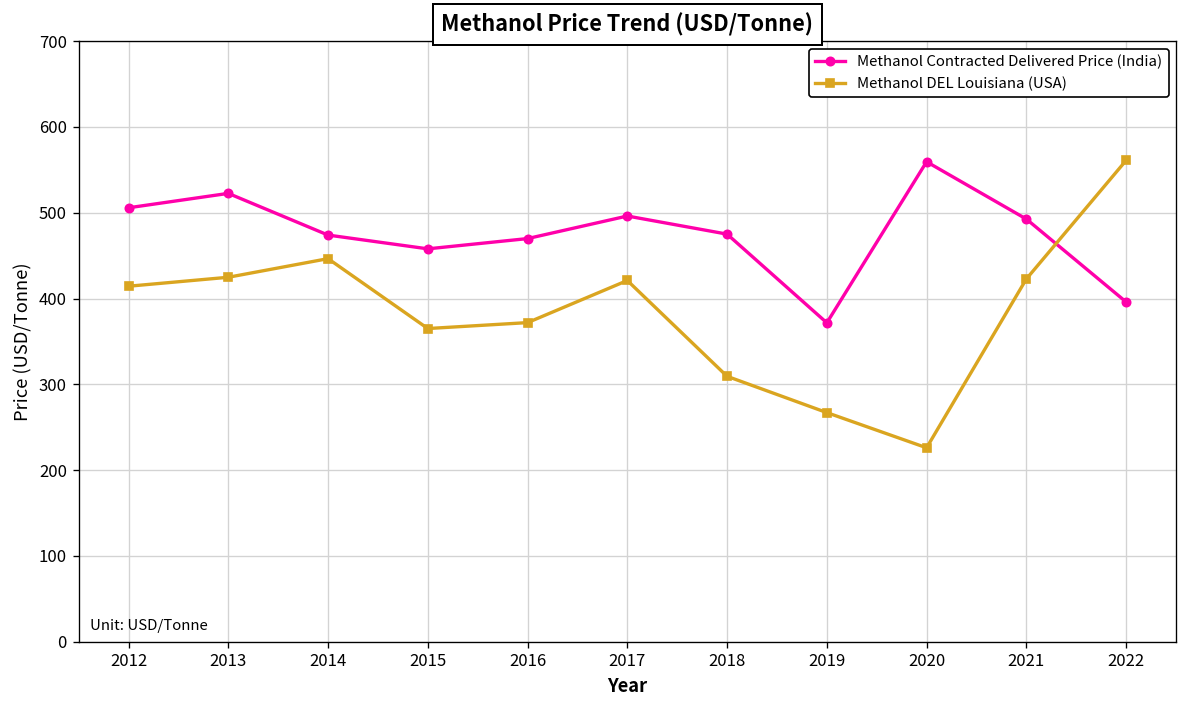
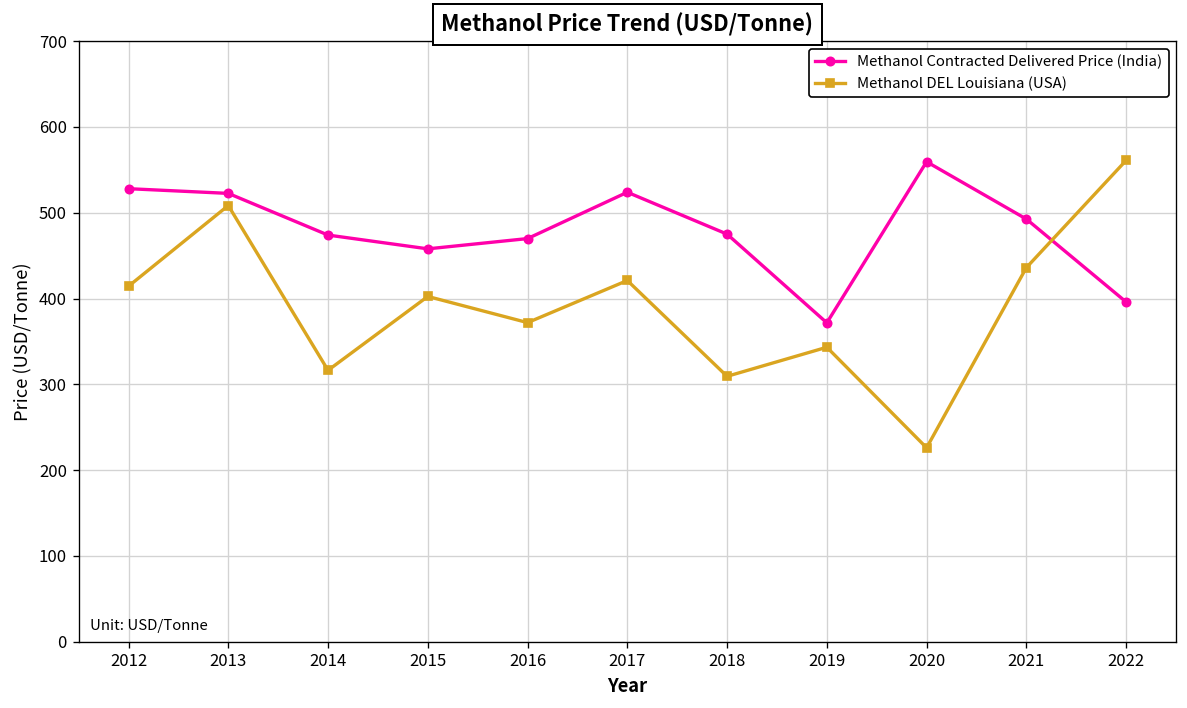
  {
    "Methanol Contracted Delivered Price (India)": {
-     "2012": 510,
+     "2012": 530,
      "2013": 520,
      "2014": 470,
      "2015": 460,
      "2016": 470,
-     "2017": 500,
+     "2017": 520,
      "2018": 480,
      "2019": 370,
      "2020": 560,
      "2021": 490,
      "2022": 400
    },
    "Methanol DEL Louisiana (USA)": {
      "2012": 410,
-     "2013": 420,
-     "2014": 450,
-     "2015": 370,
+     "2013": 510,
+     "2014": 320,
+     "2015": 400,
      "2016": 370,
      "2017": 420,
      "2018": 310,
-     "2019": 270,
+     "2019": 340,
      "2020": 230,
-     "2021": 420,
+     "2021": 440,
      "2022": 560
    }
  }
